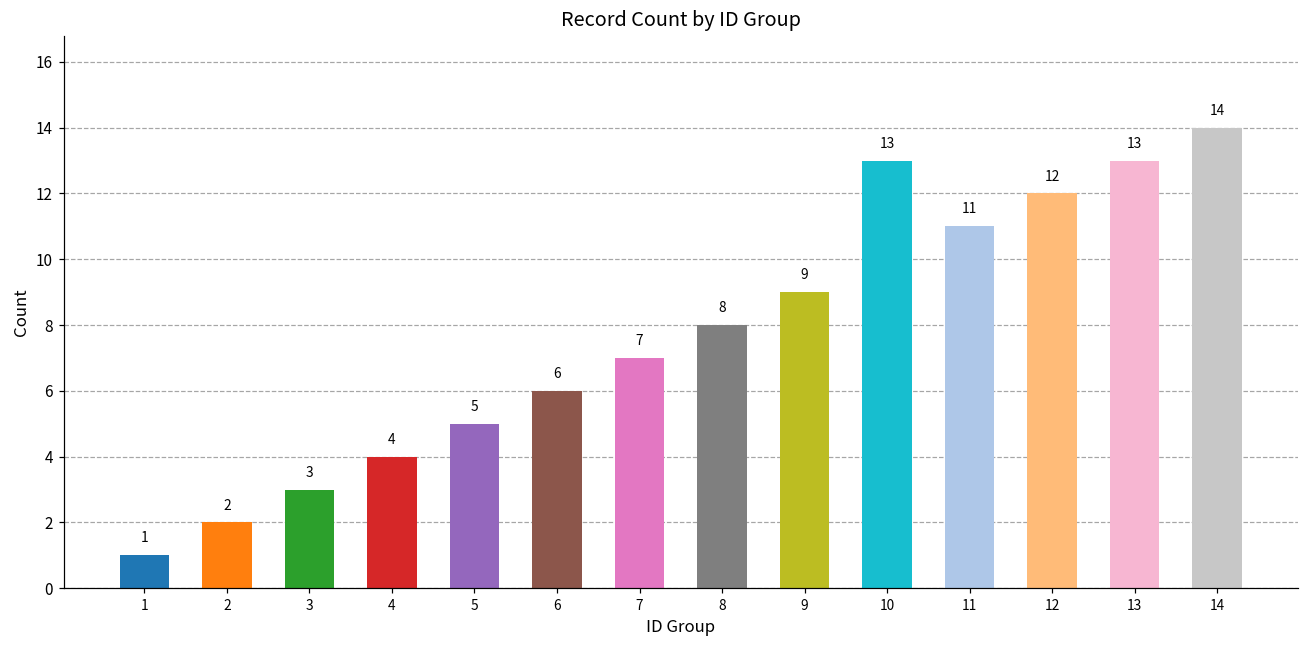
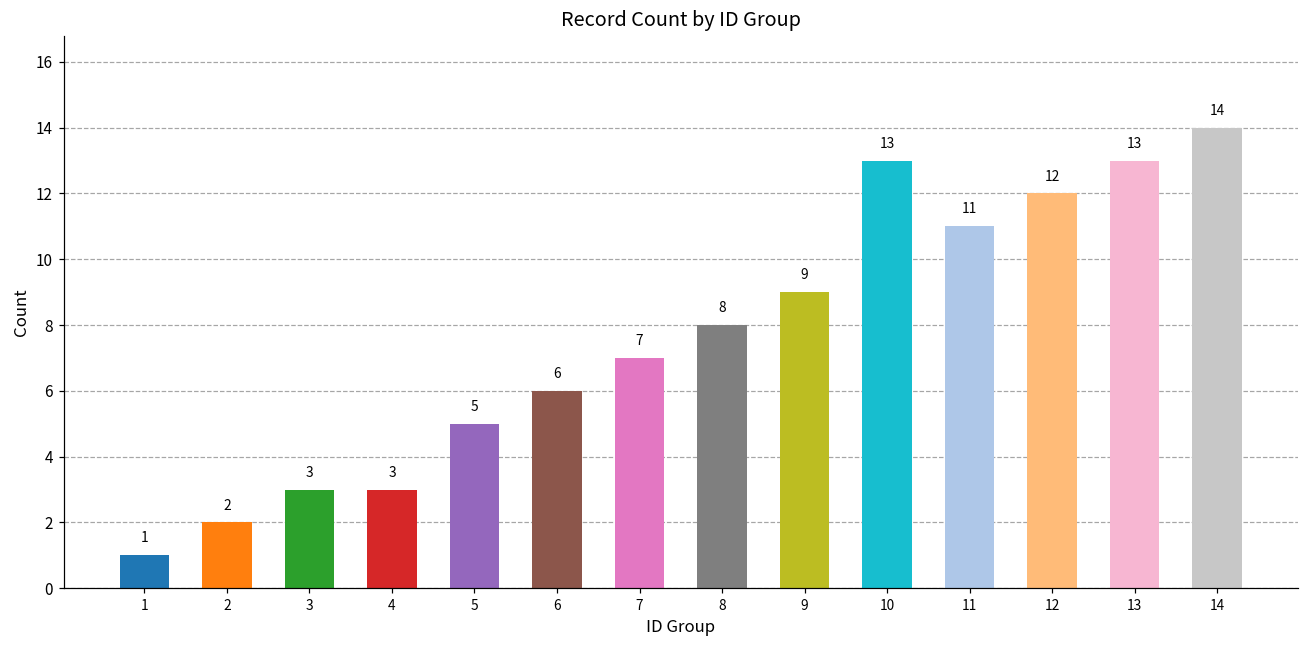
  {
    "1": 1,
    "2": 2,
    "3": 3,
-   "4": 4,
+   "4": 3,
    "5": 5,
    "6": 6,
    "7": 7,
    "8": 8,
    "9": 9,
    "10": 13,
    "11": 11,
    "12": 12,
    "13": 13,
    "14": 14
  }
